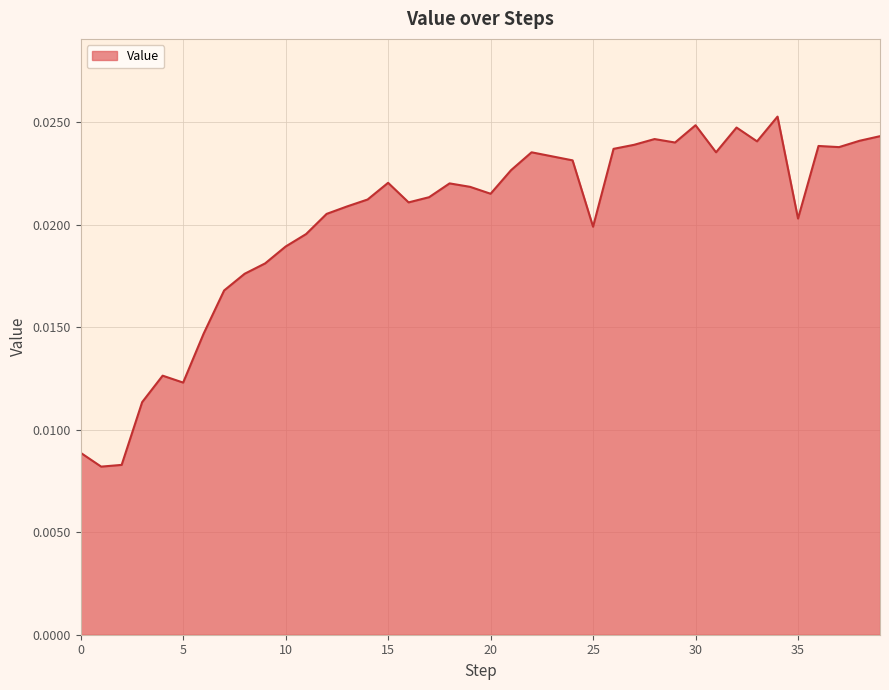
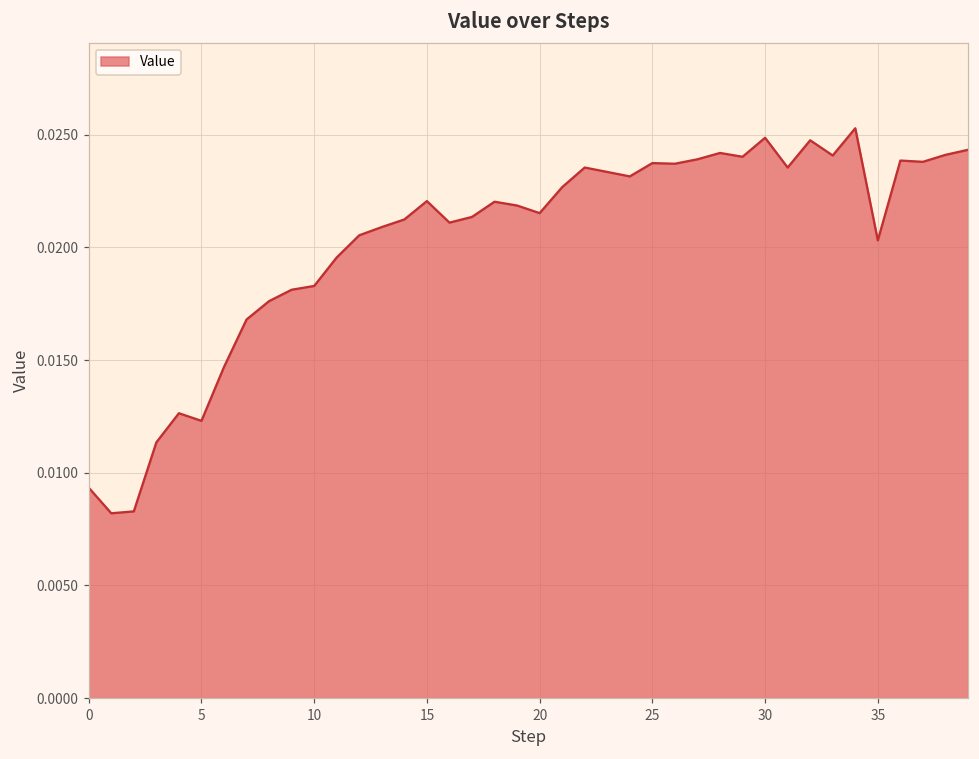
  {
-   "0": 0.0089,
+   "0": 0.0093,
    "5": 0.0123,
-   "10": 0.0189,
+   "10": 0.0183,
    "15": 0.0221,
    "20": 0.0215,
-   "25": 0.0199,
+   "25": 0.0237,
    "30": 0.0249,
    "35": 0.0203
  }
